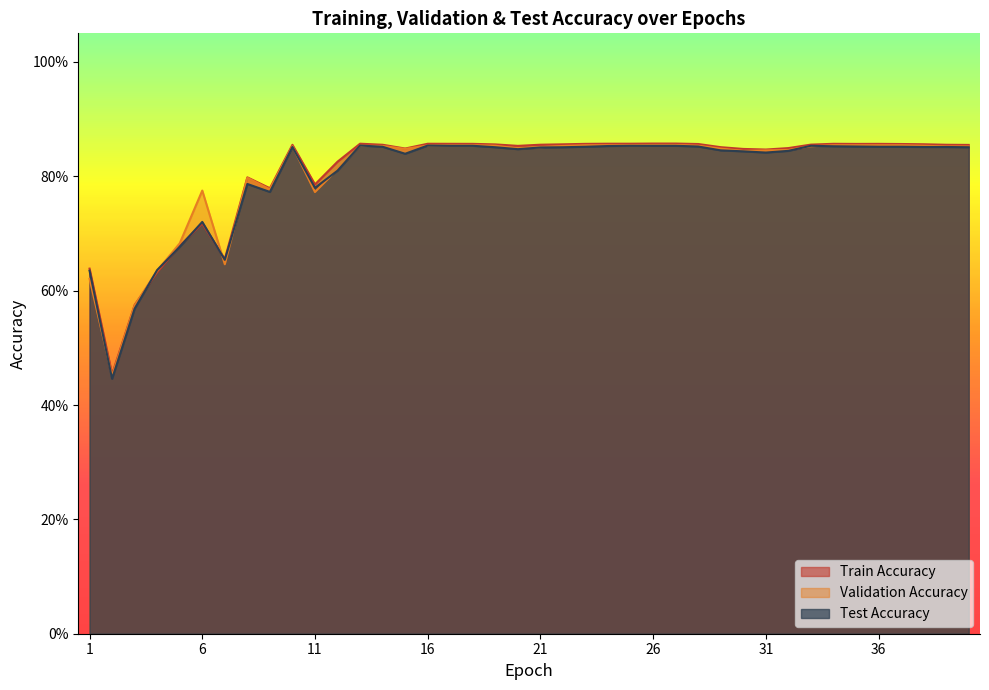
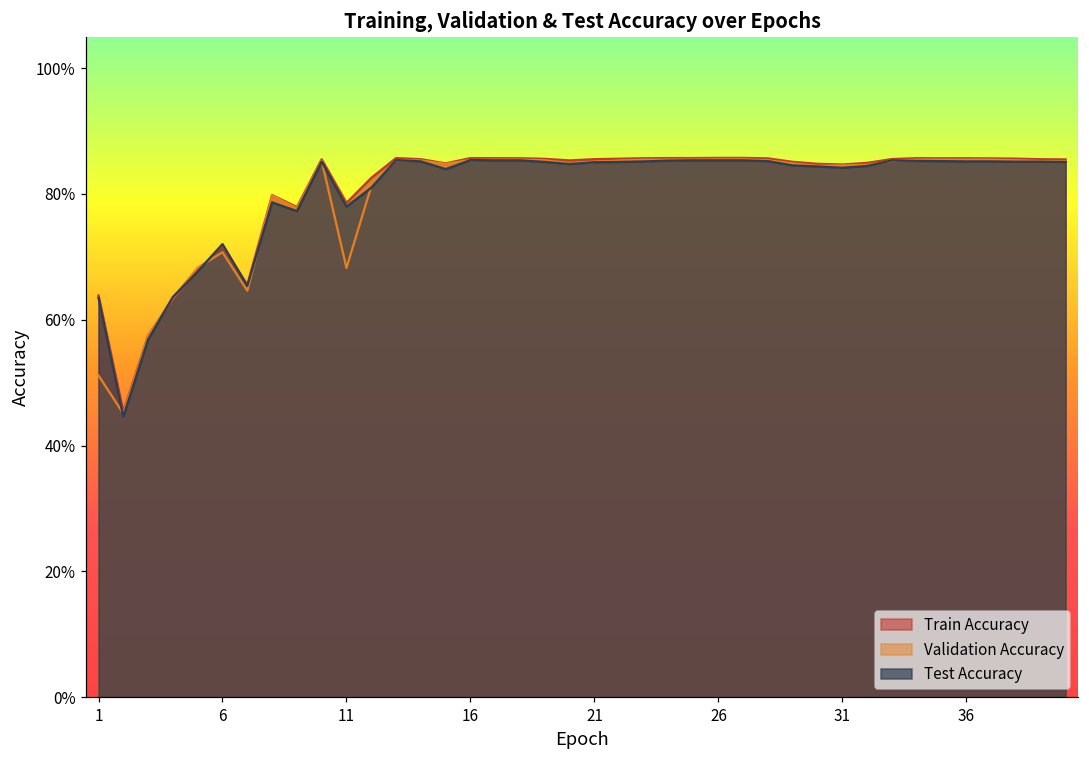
  {
    "Train Accuracy": {
      "11": "79%"
    },
    "Validation Accuracy": {
-     "1": "62%",
-     "6": "77%",
-     "11": "77%"
+     "1": "51%",
+     "6": "71%",
+     "11": "68%"
    },
    "Test Accuracy": {
      "11": "78%"
    }
  }
